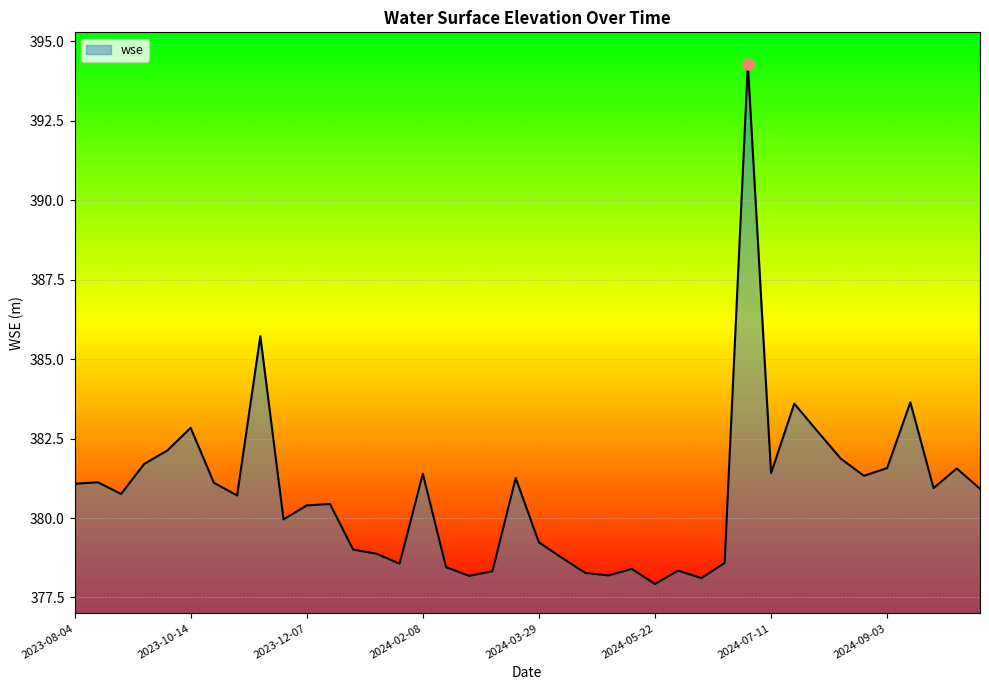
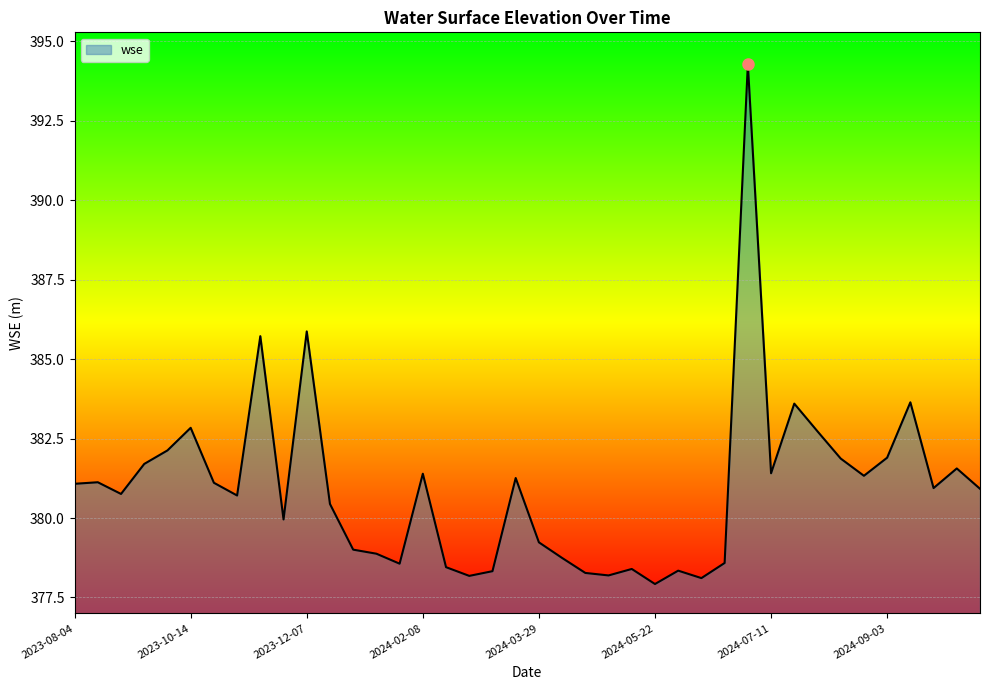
  {
    "wse": {
      "2023-08-04": 381.1,
      "2023-10-14": 382.8,
-     "2023-12-07": 380.4,
+     "2023-12-07": 385.9,
      "2024-02-08": 381.4,
      "2024-03-29": 379.2,
      "2024-05-22": 377.9,
      "2024-07-11": 381.4,
-     "2024-09-03": 381.6
+     "2024-09-03": 381.9
    }
  }
